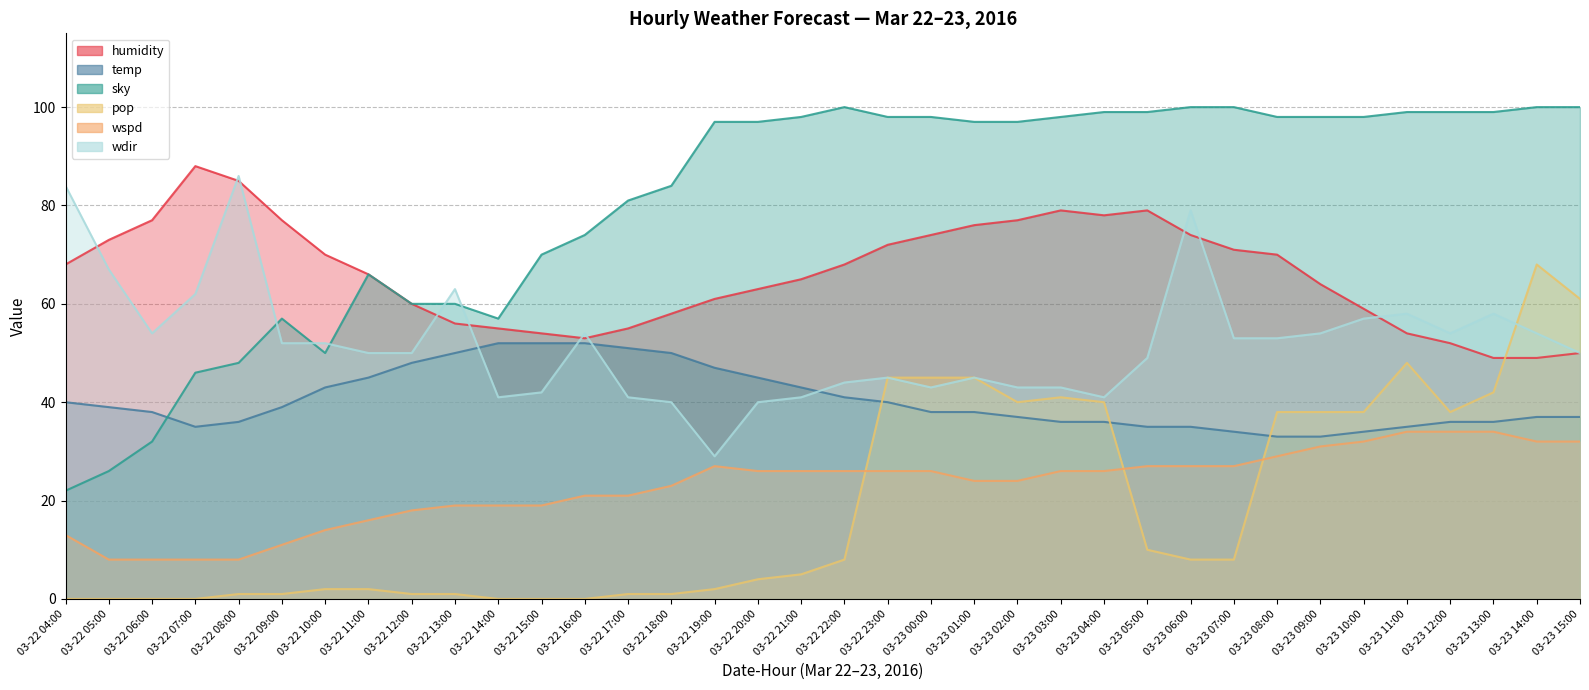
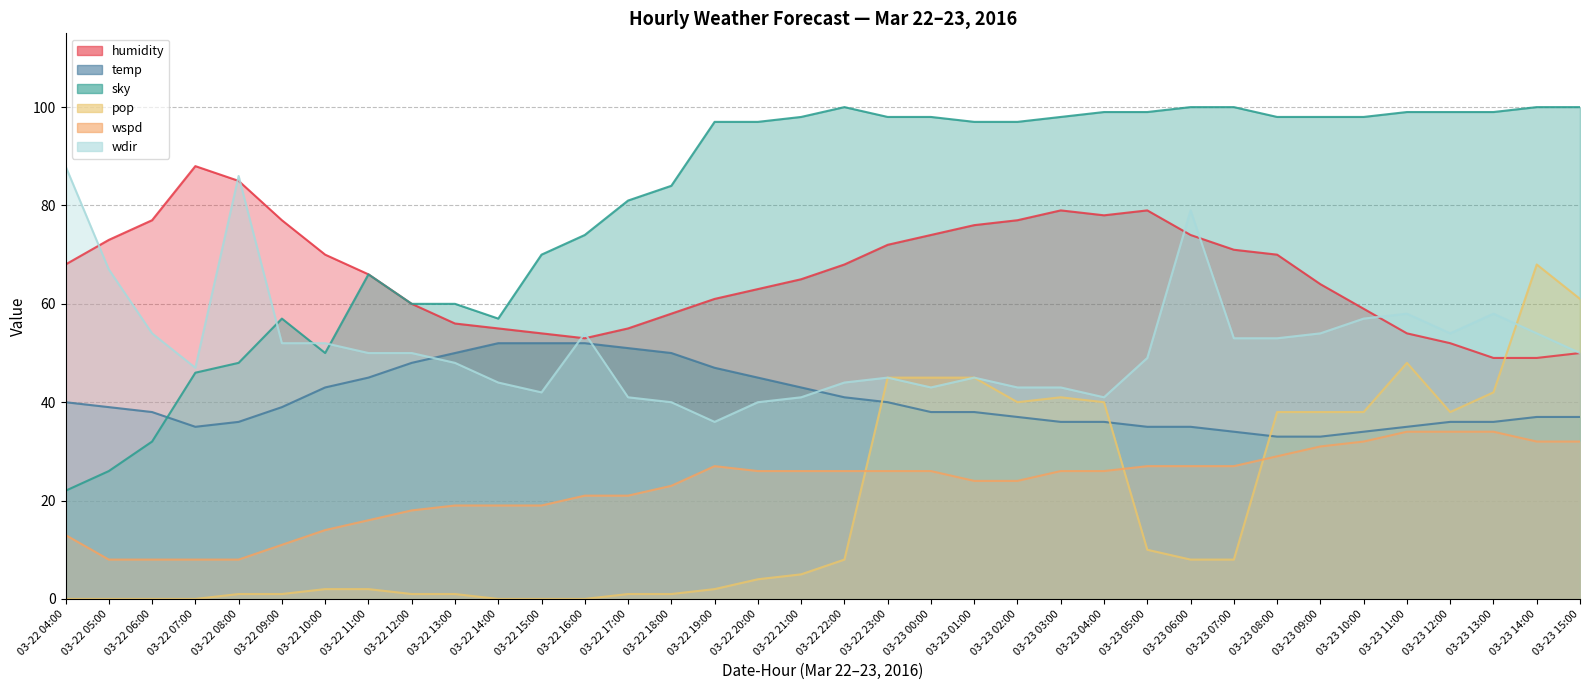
  {
    "wdir": {
-     "03-22 04:00": 84,
+     "03-22 04:00": 88,
      "03-22 05:00": 67,
      "03-22 06:00": 54,
-     "03-22 07:00": 62,
+     "03-22 07:00": 47,
      "03-22 08:00": 86,
      "03-22 09:00": 52,
      "03-22 10:00": 52,
      "03-22 11:00": 50,
      "03-22 12:00": 50,
-     "03-22 13:00": 63,
-     "03-22 14:00": 41,
+     "03-22 13:00": 48,
+     "03-22 14:00": 44,
      "03-22 15:00": 42,
      "03-22 16:00": 54,
      "03-22 17:00": 41,
      "03-22 18:00": 40,
-     "03-22 19:00": 29,
+     "03-22 19:00": 36,
      "03-22 20:00": 40,
      "03-22 21:00": 41,
      "03-22 22:00": 44,
      "03-23 00:00": 43,
      "03-23 02:00": 43,
      "03-23 03:00": 43,
      "03-23 04:00": 41,
      "03-23 05:00": 49,
      "03-23 06:00": 79,
      "03-23 07:00": 53,
      "03-23 08:00": 53,
      "03-23 09:00": 54,
      "03-23 10:00": 57,
      "03-23 11:00": 58,
      "03-23 12:00": 54,
      "03-23 13:00": 58,
      "03-23 14:00": 54
    }
  }
